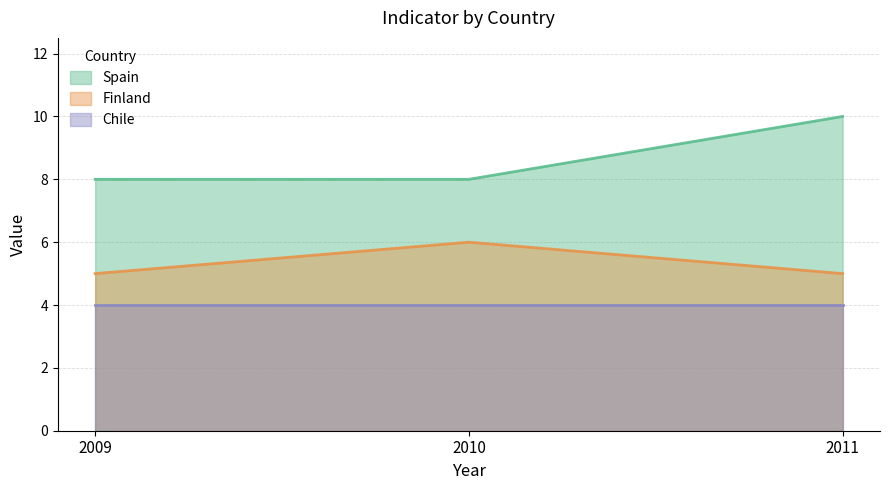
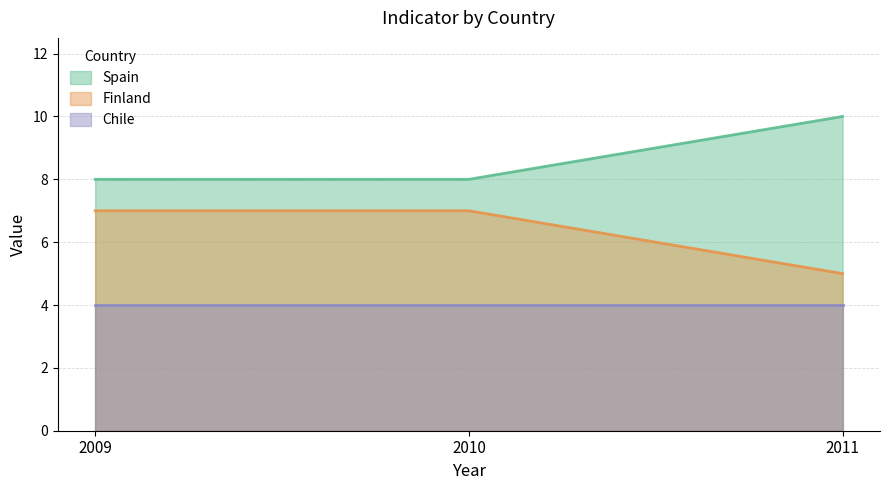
  {
    "Spain": {
      "2009": 8,
      "2010": 8,
      "2011": 10
    },
    "Finland": {
-     "2009": 5,
-     "2010": 6,
+     "2009": 7,
+     "2010": 7,
      "2011": 5
    },
    "Chile": {
      "2009": 4,
      "2010": 4,
      "2011": 4
    }
  }
